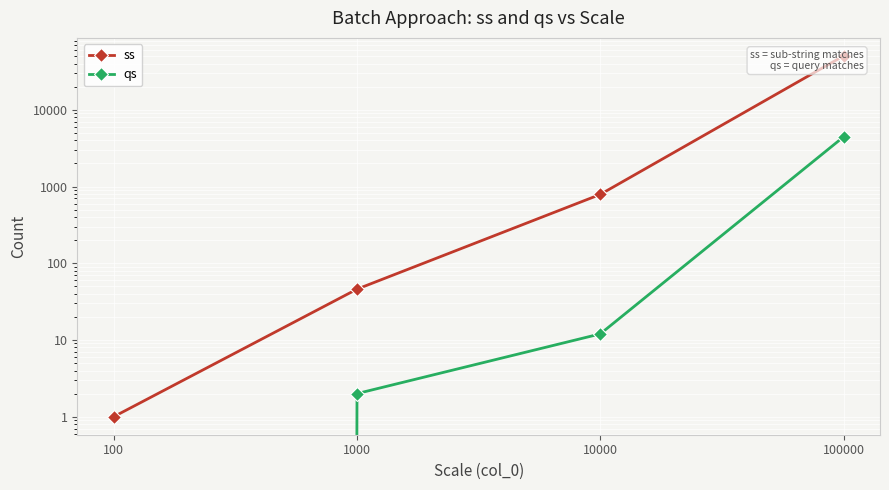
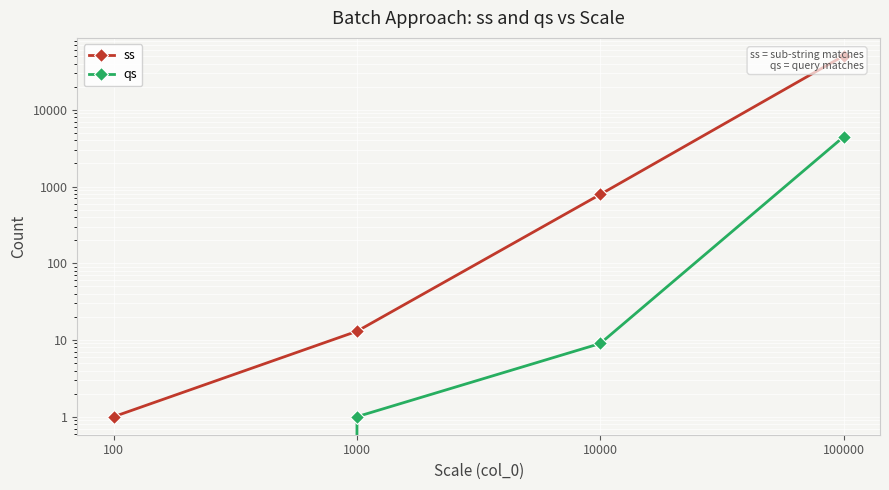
  {
    "ss": {
      "100": 1,
-     "1000": 50,
+     "1000": 13,
      "10000": 800
    },
    "qs": {
-     "1000": 2,
-     "10000": 12,
+     "1000": 1,
+     "10000": 9,
      "100000": 4000
    }
  }
